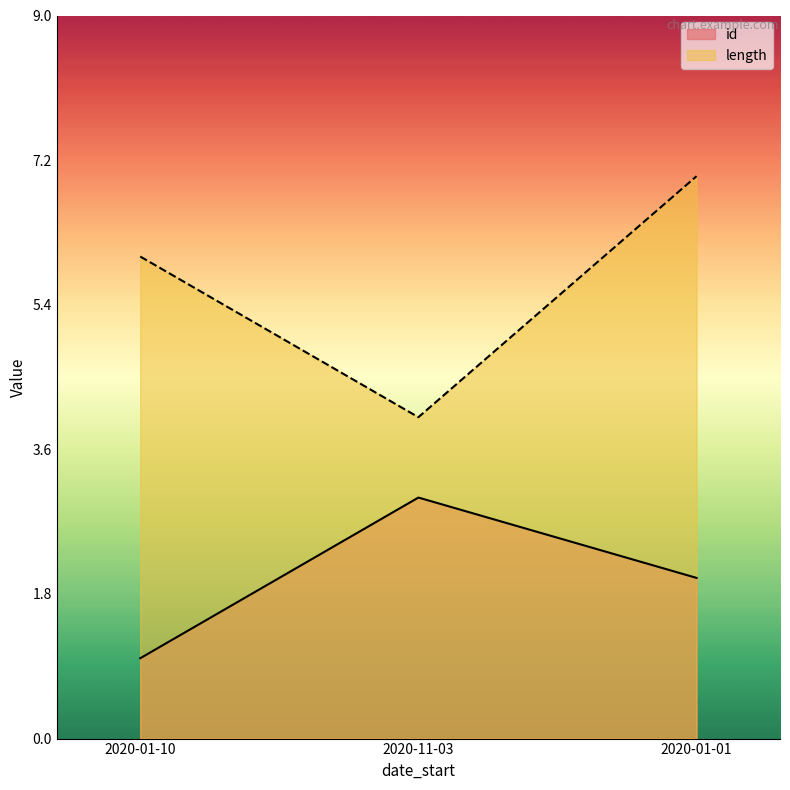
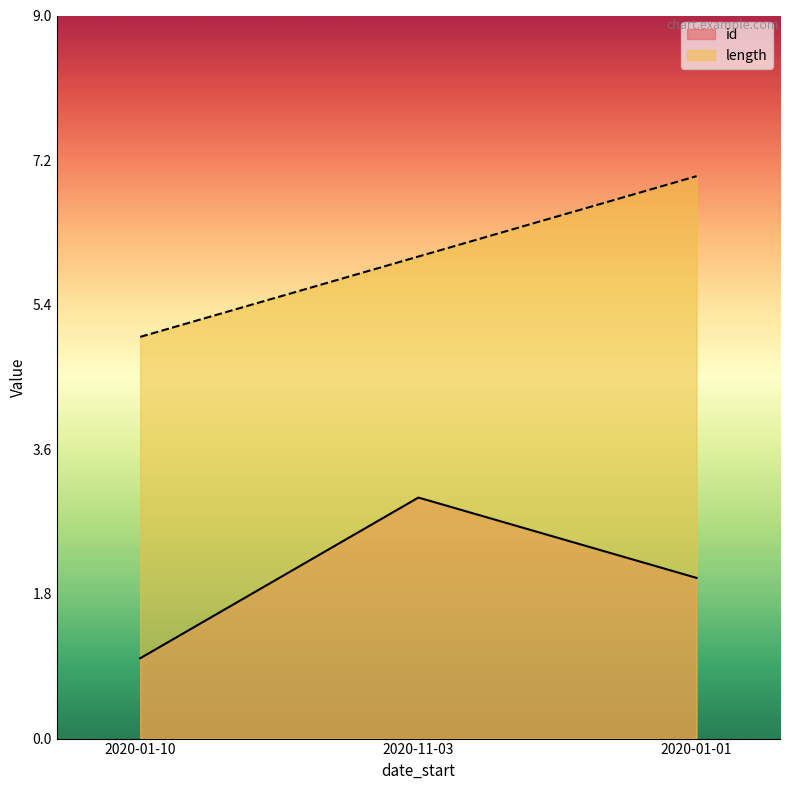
  {
    "id": {
      "2020-01-10": 1,
      "2020-11-03": 3,
      "2020-01-01": 2
    },
    "length": {
-     "2020-01-10": 6,
-     "2020-11-03": 4,
+     "2020-01-10": 5,
+     "2020-11-03": 6,
      "2020-01-01": 7
    }
  }
